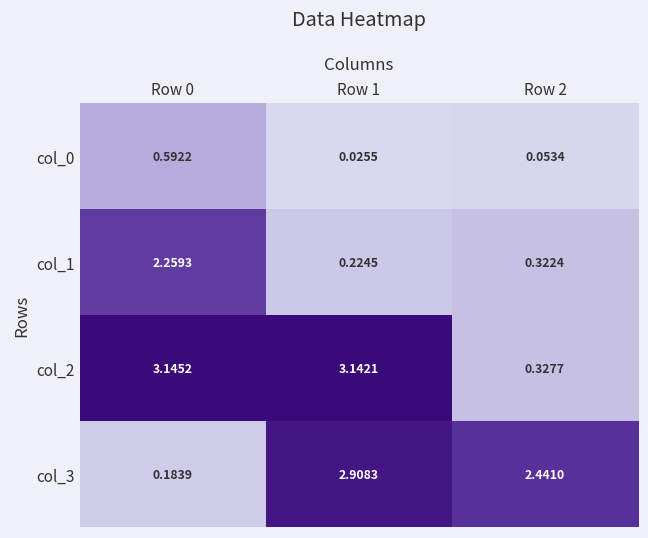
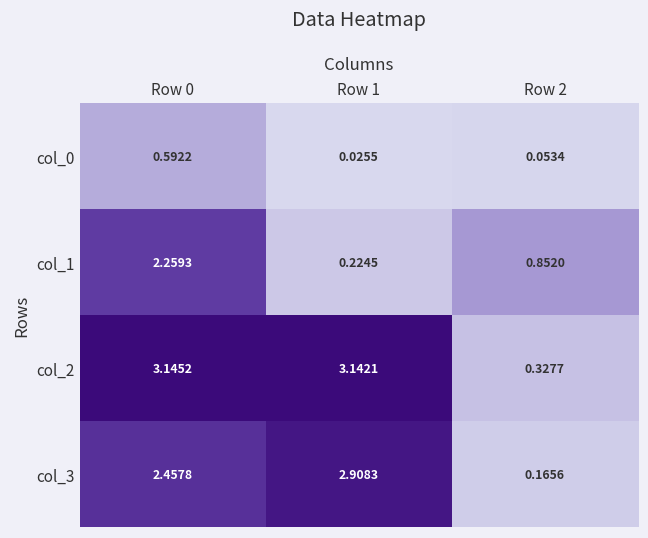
  {
    "col_0": {
      "Row 0": 0.5922,
      "Row 1": 0.0255,
      "Row 2": 0.0534
    },
    "col_1": {
      "Row 0": 2.2593,
      "Row 1": 0.2245,
-     "Row 2": 0.3224
+     "Row 2": 0.8520
    },
    "col_2": {
      "Row 0": 3.1452,
      "Row 1": 3.1421,
      "Row 2": 0.3277
    },
    "col_3": {
-     "Row 0": 0.1839,
+     "Row 0": 2.4578,
      "Row 1": 2.9083,
-     "Row 2": 2.4410
+     "Row 2": 0.1656
    }
  }
